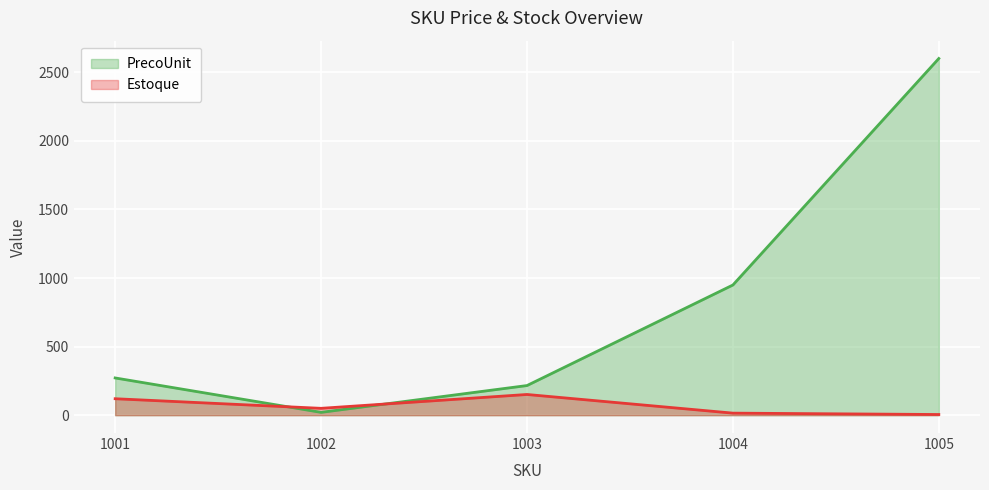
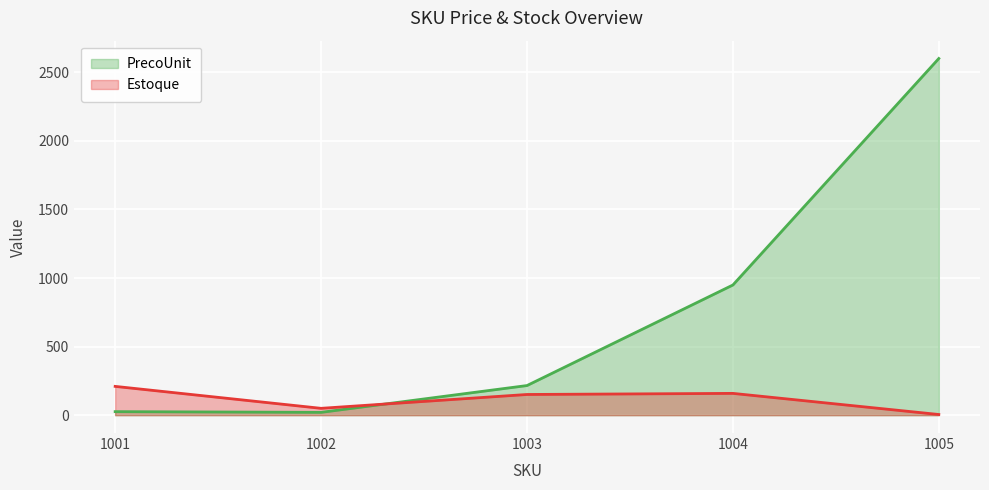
  {
    "PrecoUnit": {
-     "1001": 270,
+     "1001": 30,
      "1002": 20,
      "1003": 220,
      "1004": 950,
      "1005": 2600
    },
    "Estoque": {
-     "1001": 120,
+     "1001": 210,
      "1002": 50,
      "1003": 150,
-     "1004": 20,
+     "1004": 160,
      "1005": 10
    }
  }
